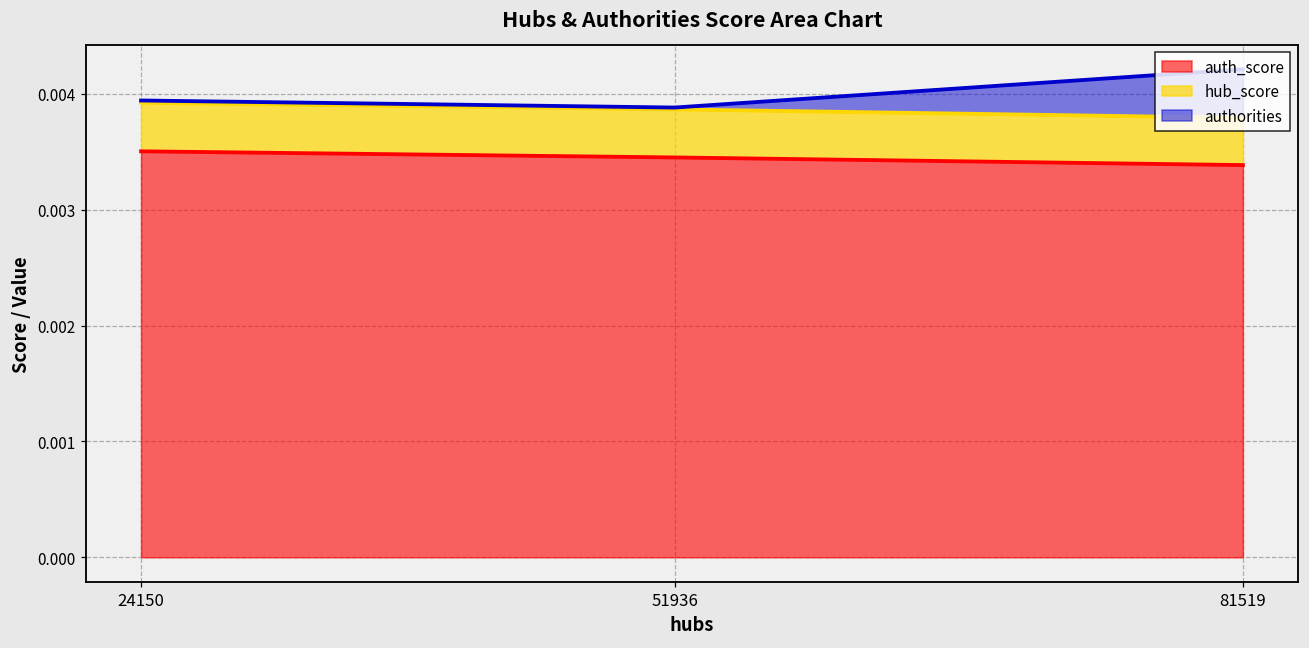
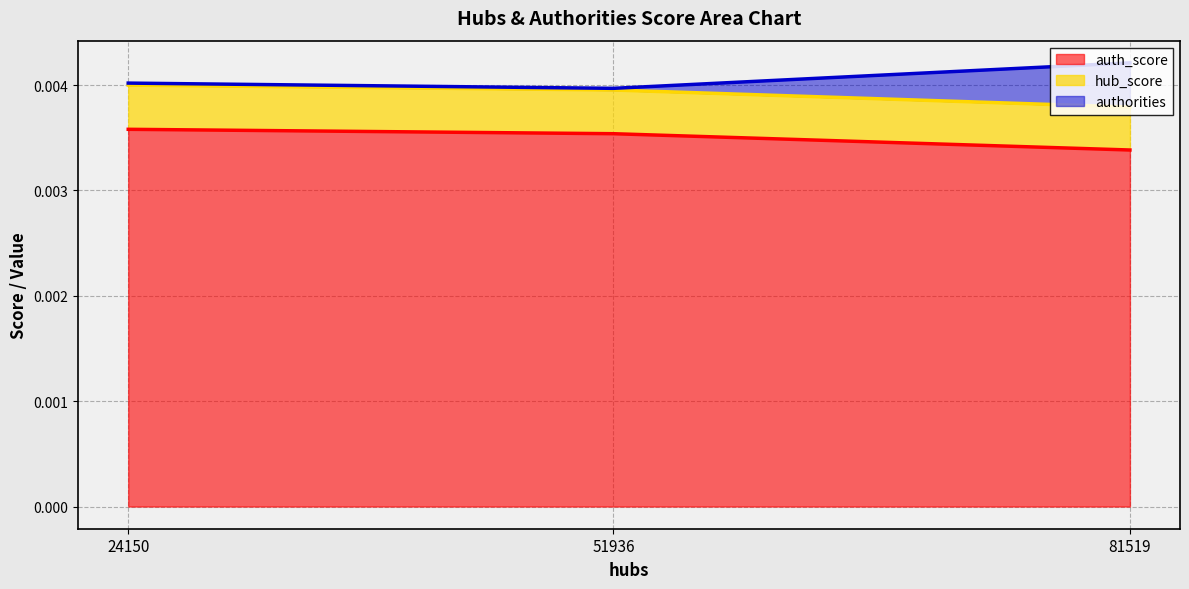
  {
    "auth_score": {
-     "24150": 0.00350,
-     "51936": 0.00345,
+     "24150": 0.00358,
+     "51936": 0.00354,
      "81519": 0.00338
    }
  }
